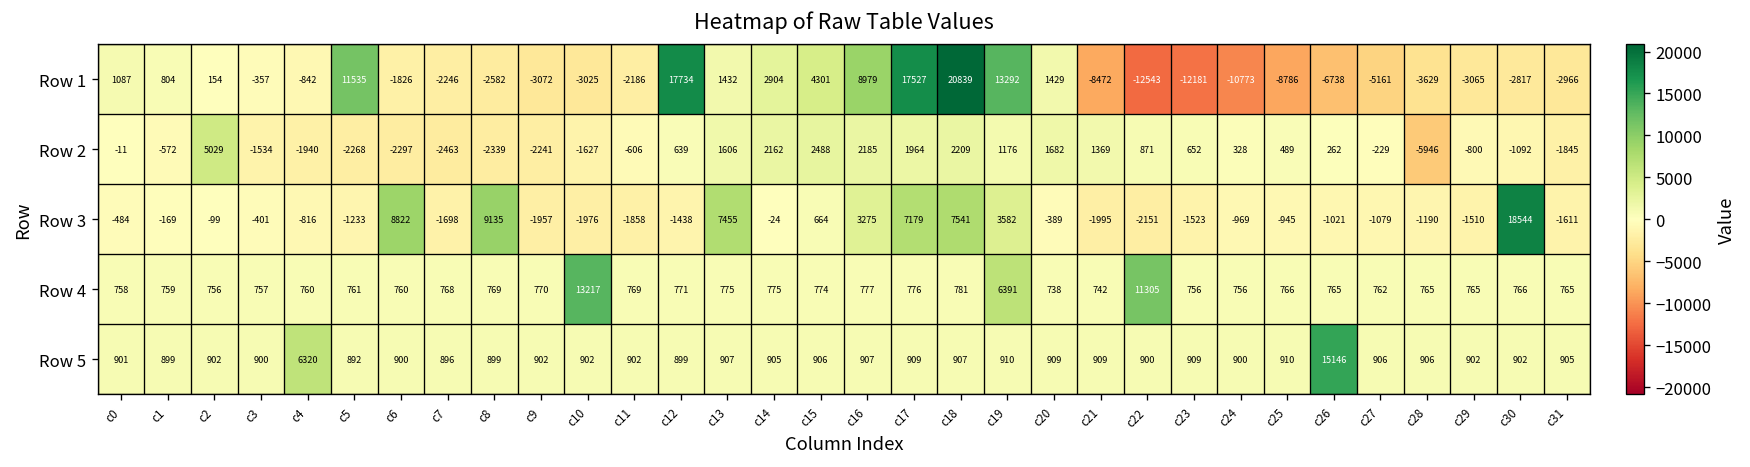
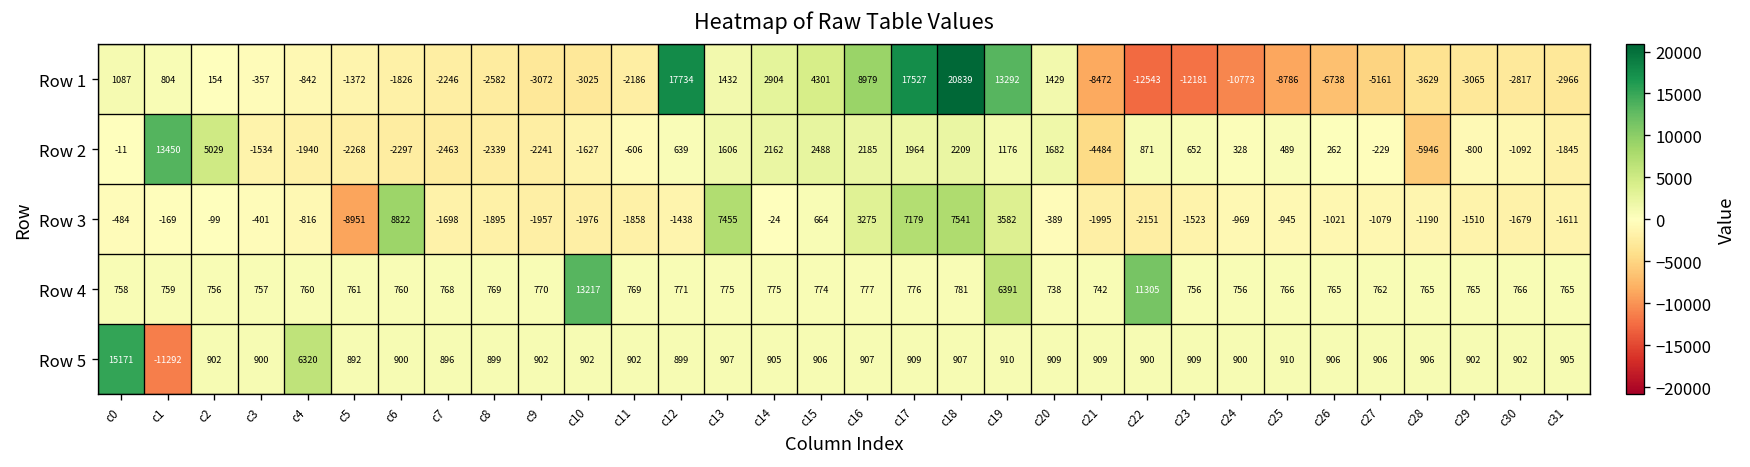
  {
    "Row 1": {
      "c0": 1087,
      "c1": 804,
      "c2": 154,
      "c3": -357,
      "c4": -842,
-     "c5": 11535,
+     "c5": -1372,
      "c6": -1826,
      "c7": -2246,
      "c8": -2582,
      "c9": -3072,
      "c10": -3025,
      "c11": -2186,
      "c12": 17734,
      "c13": 1432,
      "c14": 2904,
      "c15": 4301,
      "c16": 8979,
      "c17": 17527,
      "c18": 20839,
      "c19": 13292,
      "c20": 1429,
      "c21": -8472,
      "c22": -12543,
      "c23": -12181,
      "c24": -10773,
      "c25": -8786,
      "c26": -6738,
      "c27": -5161,
      "c28": -3629,
      "c29": -3065,
      "c30": -2817,
      "c31": -2966
    },
    "Row 2": {
      "c0": -11,
-     "c1": -572,
+     "c1": 13450,
      "c2": 5029,
      "c3": -1534,
      "c4": -1940,
      "c5": -2268,
      "c6": -2297,
      "c7": -2463,
      "c8": -2339,
      "c9": -2241,
      "c10": -1627,
      "c11": -606,
      "c12": 639,
      "c13": 1606,
      "c14": 2162,
      "c15": 2488,
      "c16": 2185,
      "c17": 1964,
      "c18": 2209,
      "c19": 1176,
      "c20": 1682,
-     "c21": 1369,
+     "c21": -4484,
      "c22": 871,
      "c23": 652,
      "c24": 328,
      "c25": 489,
      "c26": 262,
      "c27": -229,
      "c28": -5946,
      "c29": -800,
      "c30": -1092,
      "c31": -1845
    },
    "Row 3": {
      "c0": -484,
      "c1": -169,
      "c2": -99,
      "c3": -401,
      "c4": -816,
-     "c5": -1233,
+     "c5": -8951,
      "c6": 8822,
      "c7": -1698,
-     "c8": 9135,
+     "c8": -1895,
      "c9": -1957,
      "c10": -1976,
      "c11": -1858,
      "c12": -1438,
      "c13": 7455,
      "c14": -24,
      "c15": 664,
      "c16": 3275,
      "c17": 7179,
      "c18": 7541,
      "c19": 3582,
      "c20": -389,
      "c21": -1995,
      "c22": -2151,
      "c23": -1523,
      "c24": -969,
      "c25": -945,
      "c26": -1021,
      "c27": -1079,
      "c28": -1190,
      "c29": -1510,
-     "c30": 18544,
+     "c30": -1679,
      "c31": -1611
    },
    "Row 4": {
      "c0": 758,
      "c1": 759,
      "c2": 756,
      "c3": 757,
      "c4": 760,
      "c5": 761,
      "c6": 760,
      "c7": 768,
      "c8": 769,
      "c9": 770,
      "c10": 13217,
      "c11": 769,
      "c12": 771,
      "c13": 775,
      "c14": 775,
      "c15": 774,
      "c16": 777,
      "c17": 776,
      "c18": 781,
      "c19": 6391,
      "c20": 738,
      "c21": 742,
      "c22": 11305,
      "c23": 756,
      "c24": 756,
      "c25": 766,
      "c26": 765,
      "c27": 762,
      "c28": 765,
      "c29": 765,
      "c30": 766,
      "c31": 765
    },
    "Row 5": {
-     "c0": 901,
-     "c1": 899,
+     "c0": 15171,
+     "c1": -11292,
      "c2": 902,
      "c3": 900,
      "c4": 6320,
      "c5": 892,
      "c6": 900,
      "c7": 896,
      "c8": 899,
      "c9": 902,
      "c10": 902,
      "c11": 902,
      "c12": 899,
      "c13": 907,
      "c14": 905,
      "c15": 906,
      "c16": 907,
      "c17": 909,
      "c18": 907,
      "c19": 910,
      "c20": 909,
      "c21": 909,
      "c22": 900,
      "c23": 909,
      "c24": 900,
      "c25": 910,
-     "c26": 15146,
+     "c26": 906,
      "c27": 906,
      "c28": 906,
      "c29": 902,
      "c30": 902,
      "c31": 905
    }
  }
